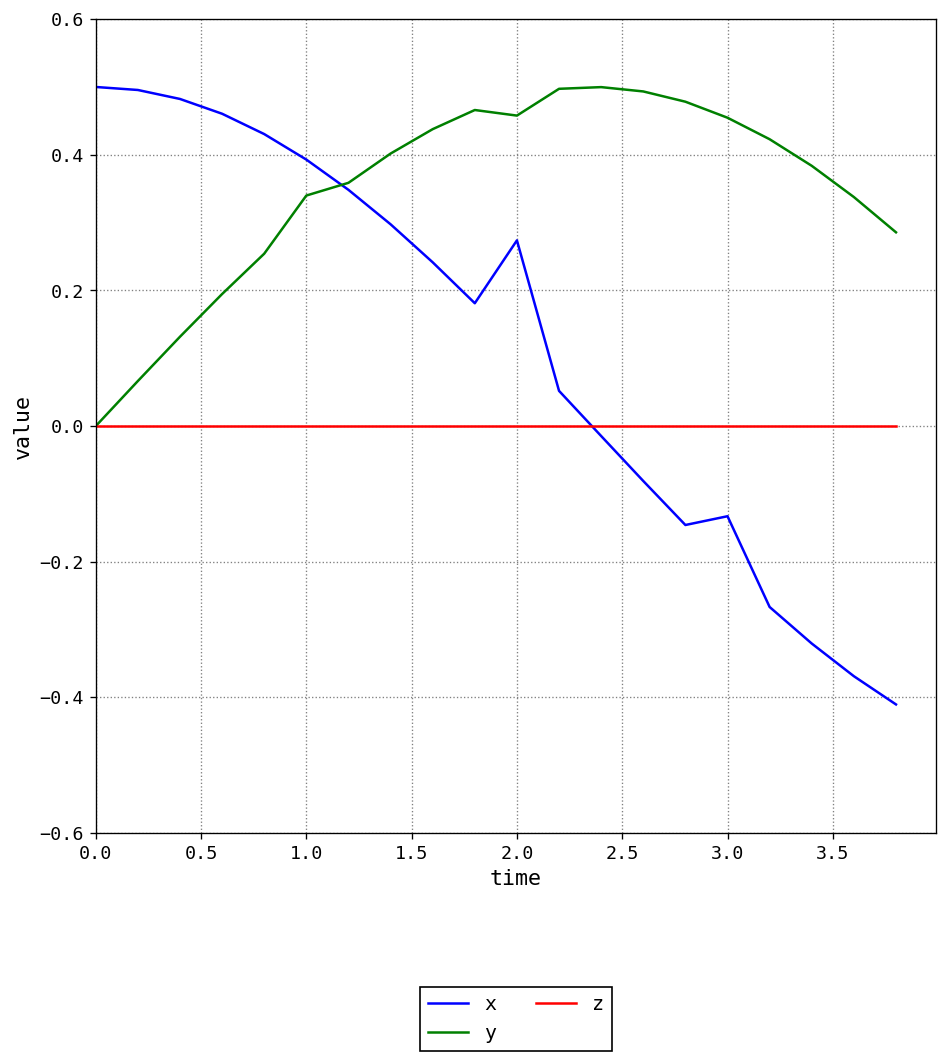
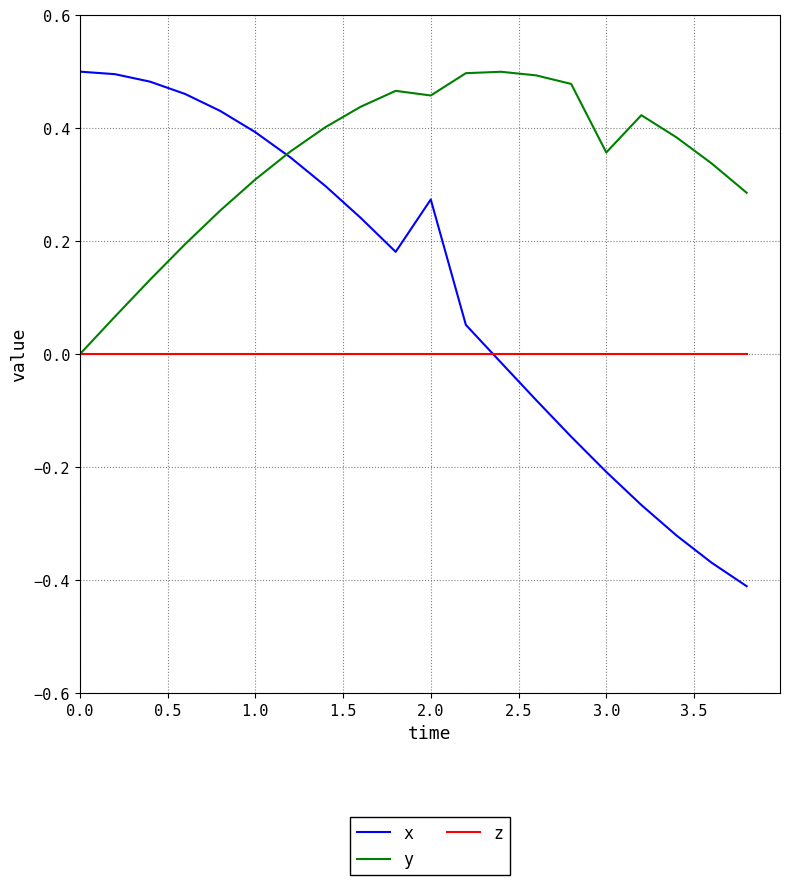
  {
    "x": {
      "0.0": 0.50,
      "1.0": 0.39,
      "2.0": 0.27,
-     "3.0": -0.13
+     "3.0": -0.21
    },
    "y": {
-     "1.0": 0.34,
+     "1.0": 0.31,
      "2.0": 0.46,
-     "3.0": 0.45
+     "3.0": 0.36
    },
    "z": {
      "1.0": 0.00,
      "2.0": 0.00,
      "3.0": 0.00
    }
  }
